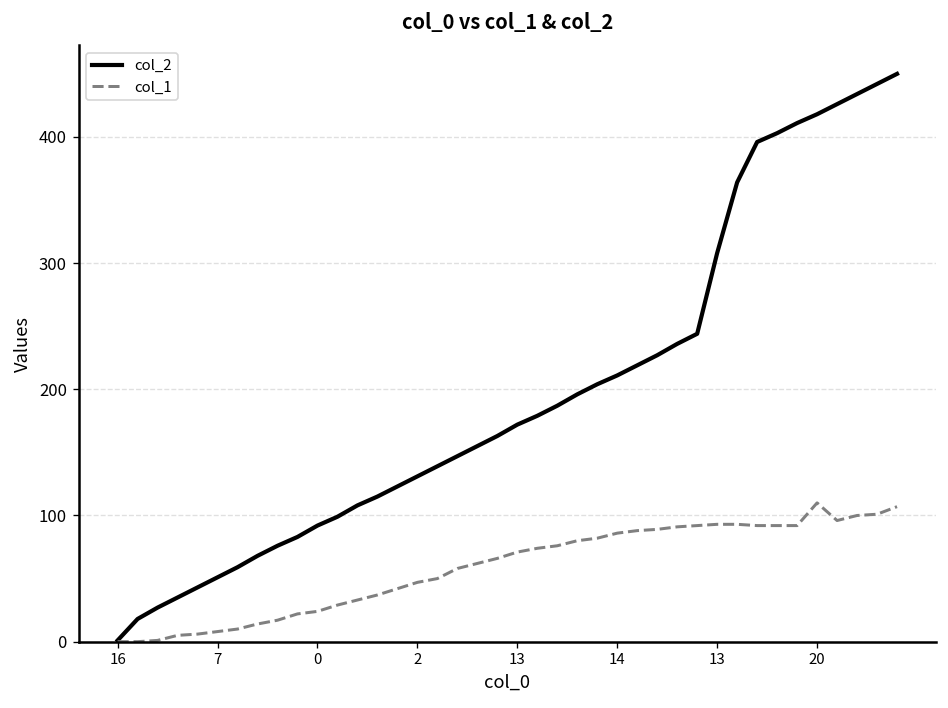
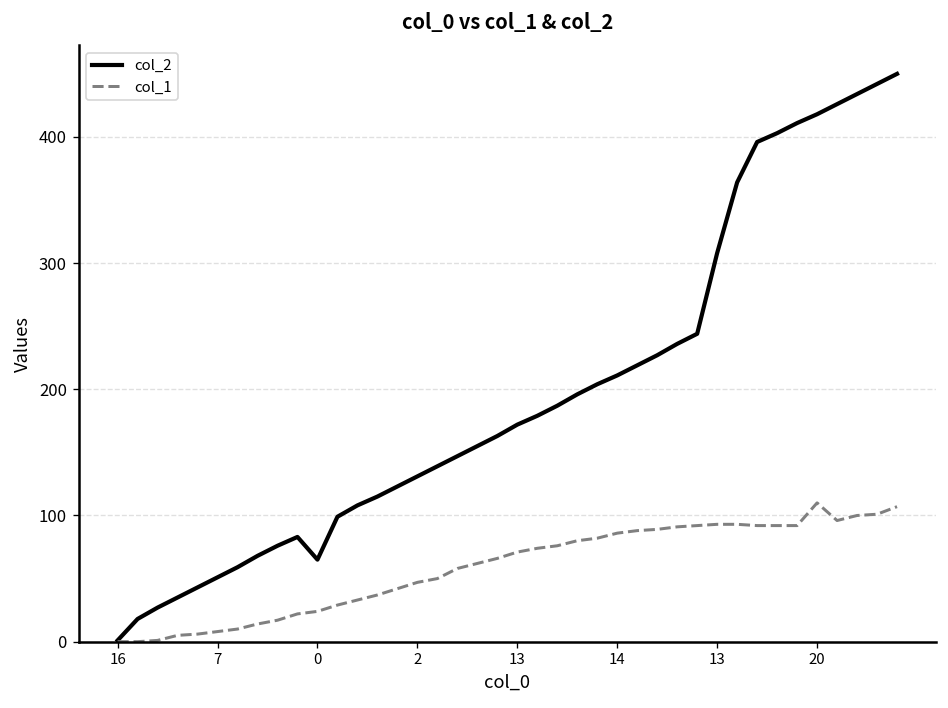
  {
    "col_2": {
-     "0": 92,
+     "0": 65,
      "20": 418
    },
    "col_1": {
      "0": 24,
      "20": 110
    }
  }
